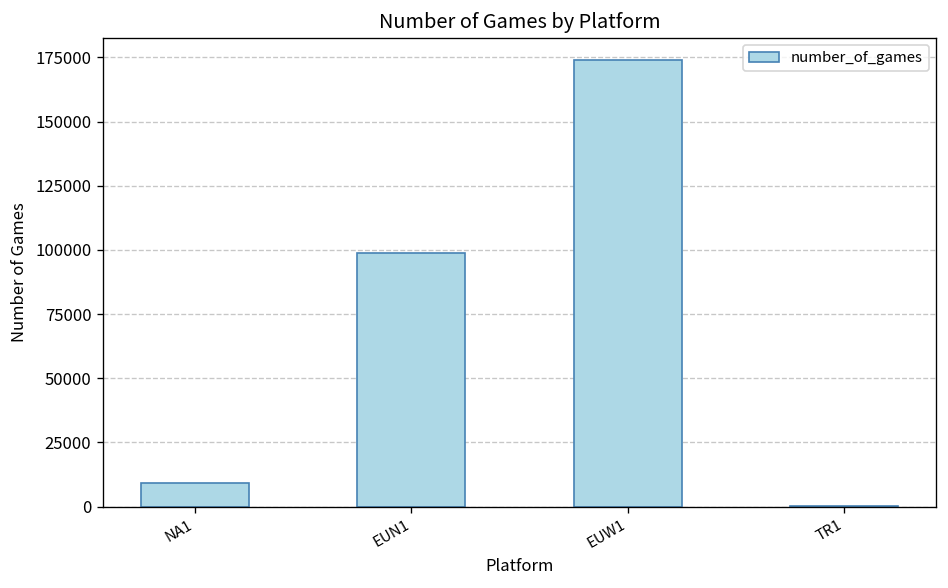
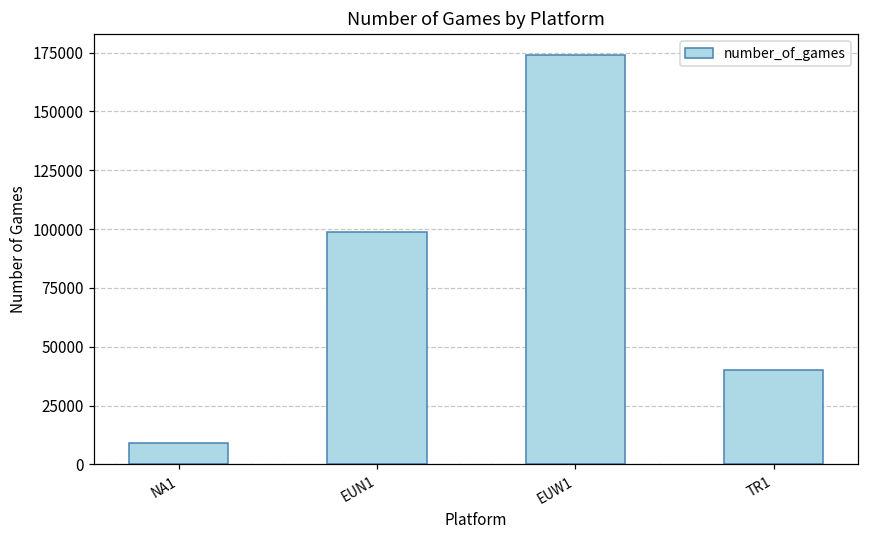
  {
    "NA1": 9000,
    "EUN1": 99000,
    "EUW1": 174000,
-   "TR1": 0
+   "TR1": 40000
  }
